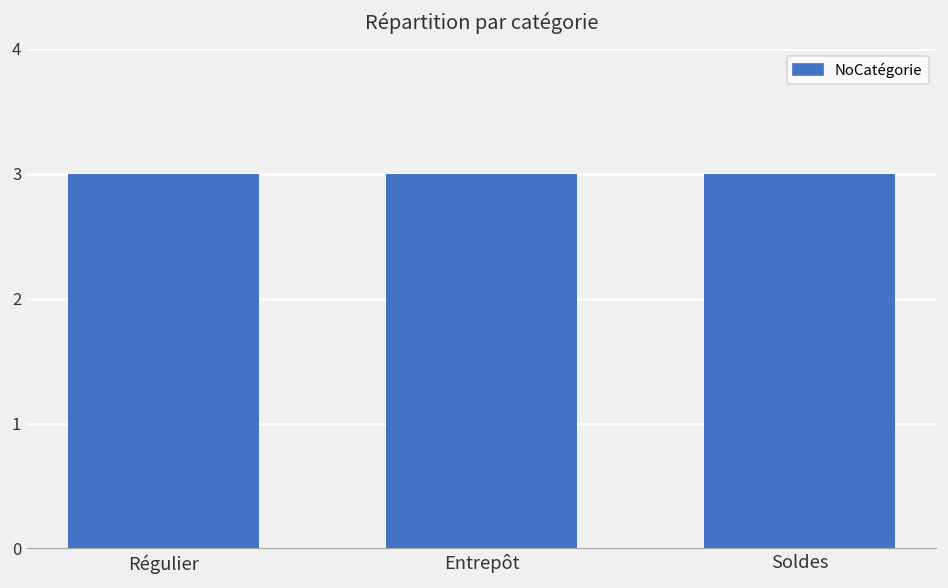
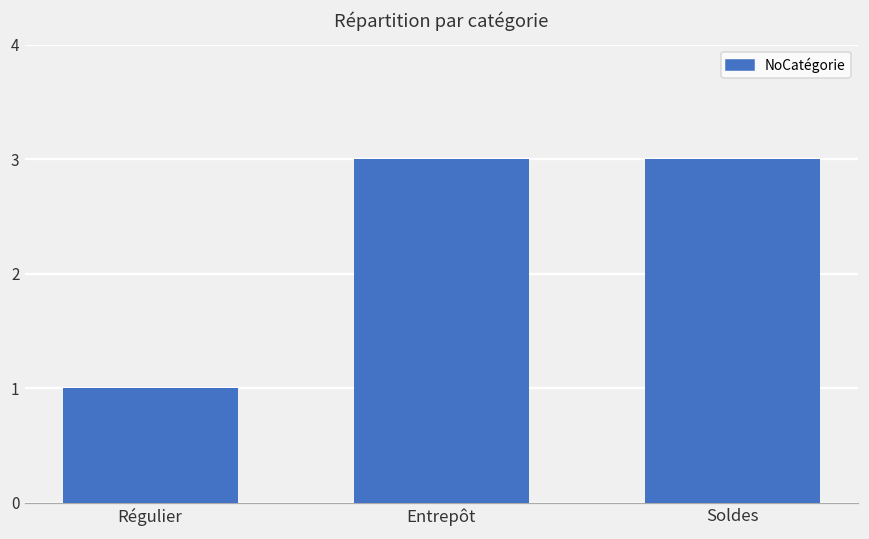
  {
-   "Régulier": 3,
+   "Régulier": 1,
    "Entrepôt": 3,
    "Soldes": 3
  }
